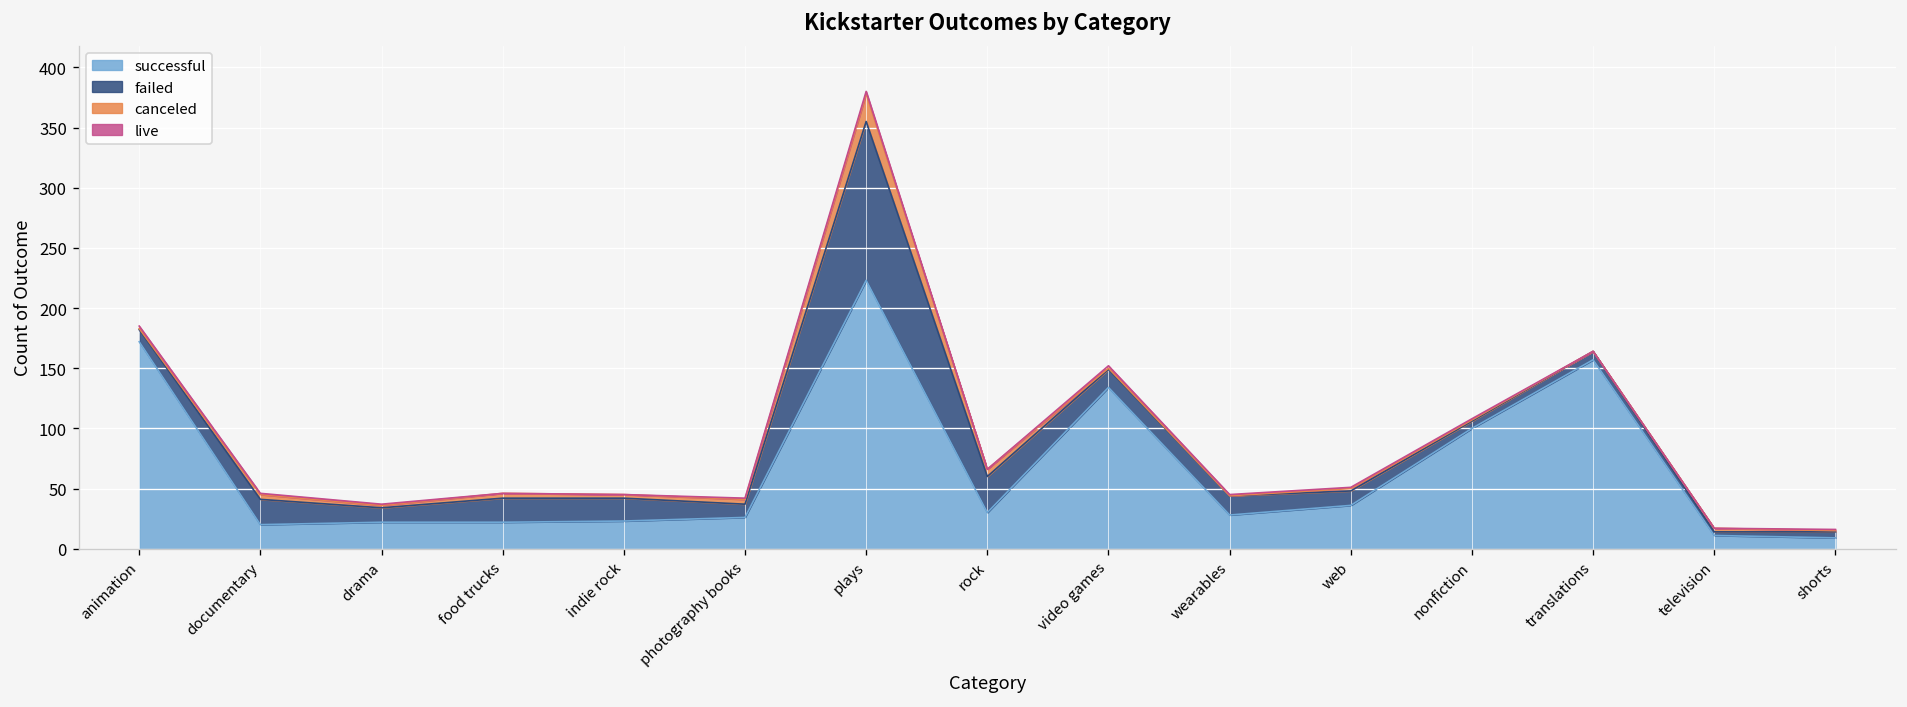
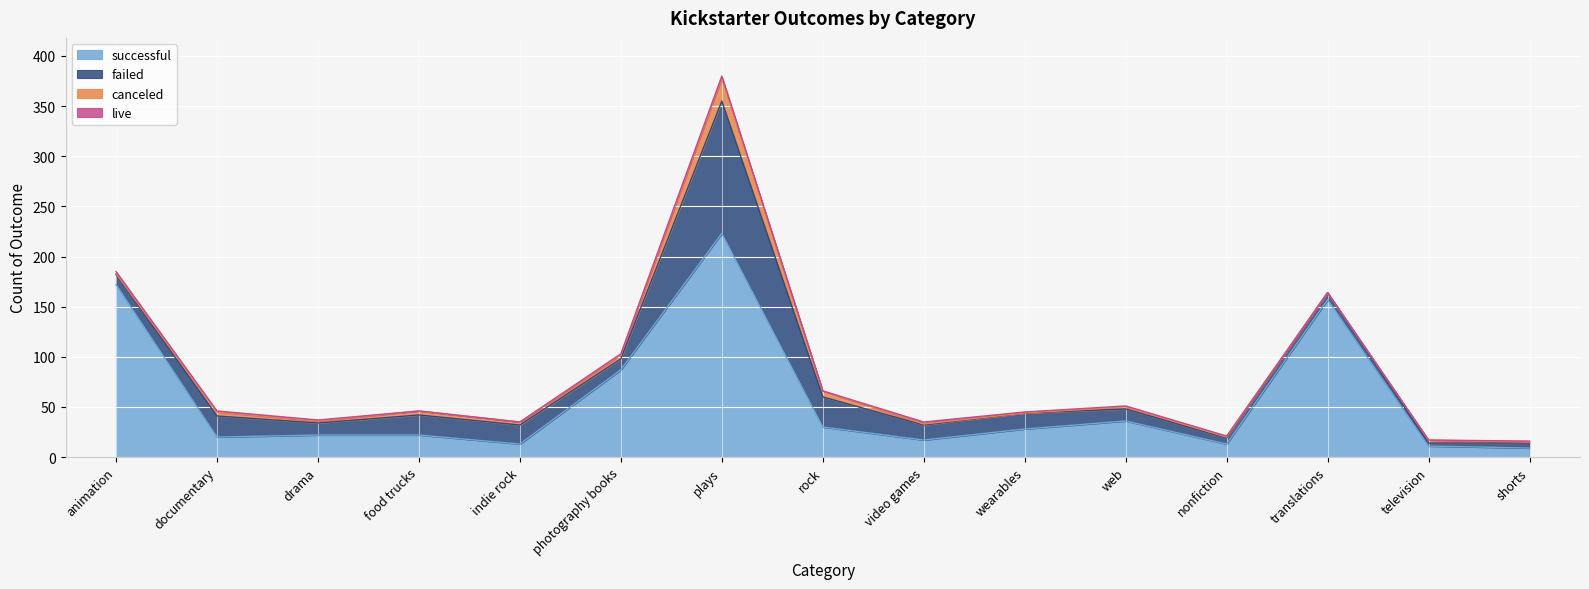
  {
    "successful": {
      "animation": 172,
      "documentary": 20,
      "drama": 22,
      "food trucks": 22,
-     "indie rock": 23,
-     "photography books": 26,
+     "indie rock": 13,
+     "photography books": 87,
      "plays": 223,
      "rock": 30,
-     "video games": 134,
+     "video games": 17,
      "wearables": 28,
      "web": 36,
-     "nonfiction": 100,
+     "nonfiction": 13,
      "translations": 157,
      "television": 11,
      "shorts": 9
    },
    "failed": {
      "documentary": 21,
      "food trucks": 20,
      "indie rock": 19,
      "photography books": 11,
      "plays": 132,
      "rock": 30,
      "television": 3
    }
  }
